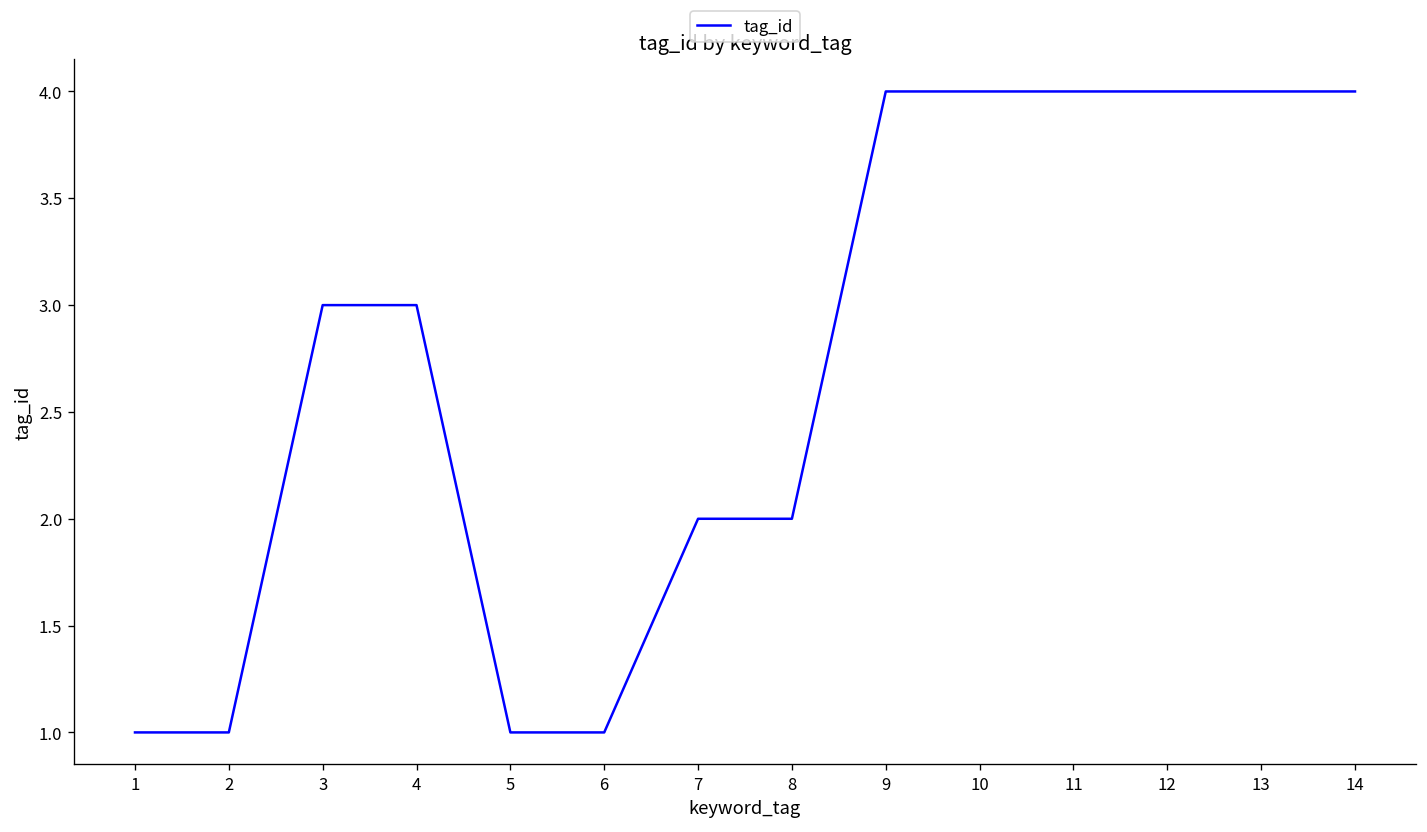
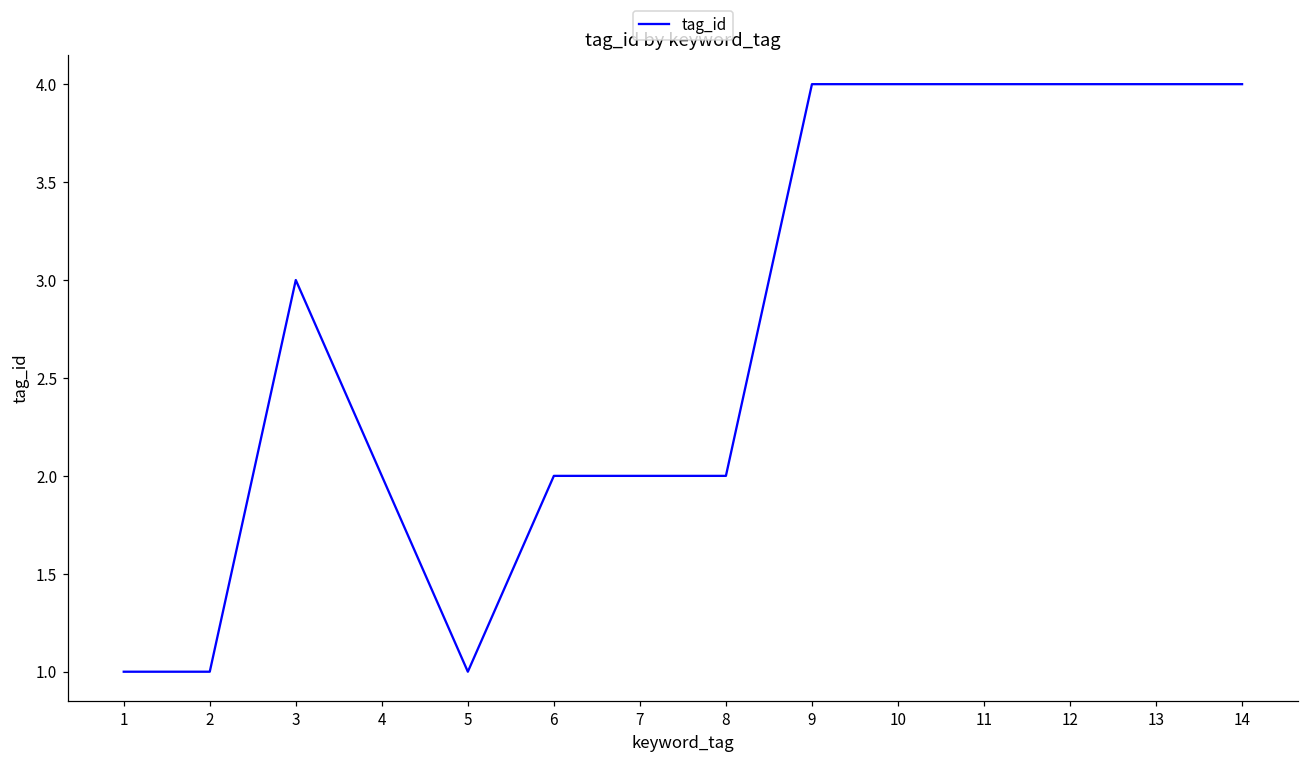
  {
    "1": 1,
    "2": 1,
    "3": 3,
-   "4": 3,
+   "4": 2,
    "5": 1,
-   "6": 1,
+   "6": 2,
    "7": 2,
    "8": 2,
    "9": 4,
    "10": 4,
    "11": 4,
    "12": 4,
    "13": 4,
    "14": 4
  }
